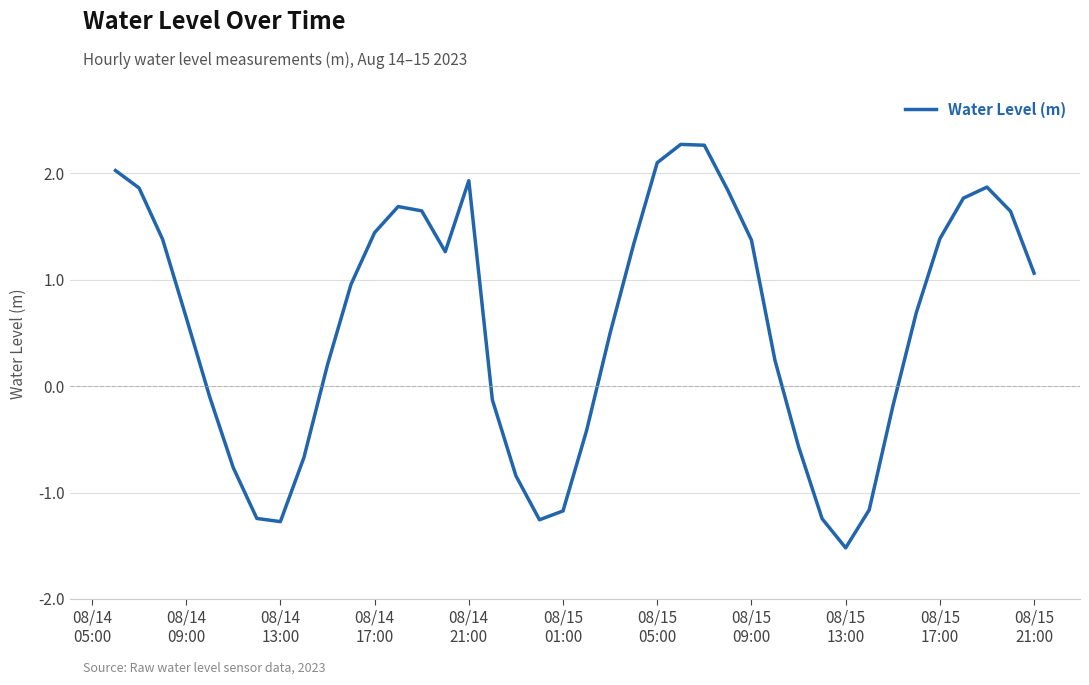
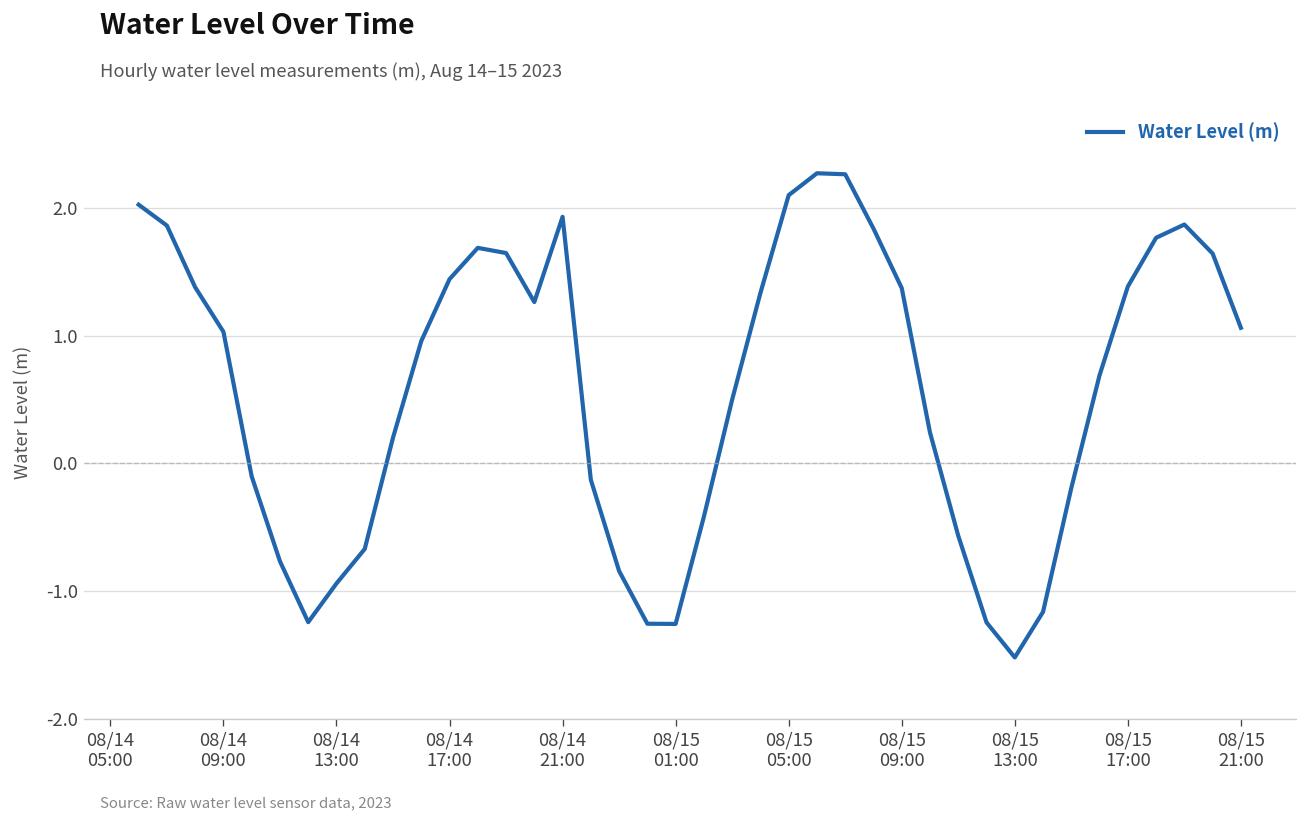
  {
-   "08/14 09:00": 0.64,
-   "08/14 13:00": -1.27,
+   "08/14 09:00": 1.03,
+   "08/14 13:00": -0.94,
    "08/14 17:00": 1.44,
    "08/14 21:00": 1.93,
-   "08/15 01:00": -1.17,
+   "08/15 01:00": -1.26,
    "08/15 05:00": 2.10,
    "08/15 09:00": 1.37,
    "08/15 13:00": -1.52,
    "08/15 17:00": 1.38,
    "08/15 21:00": 1.06
  }
